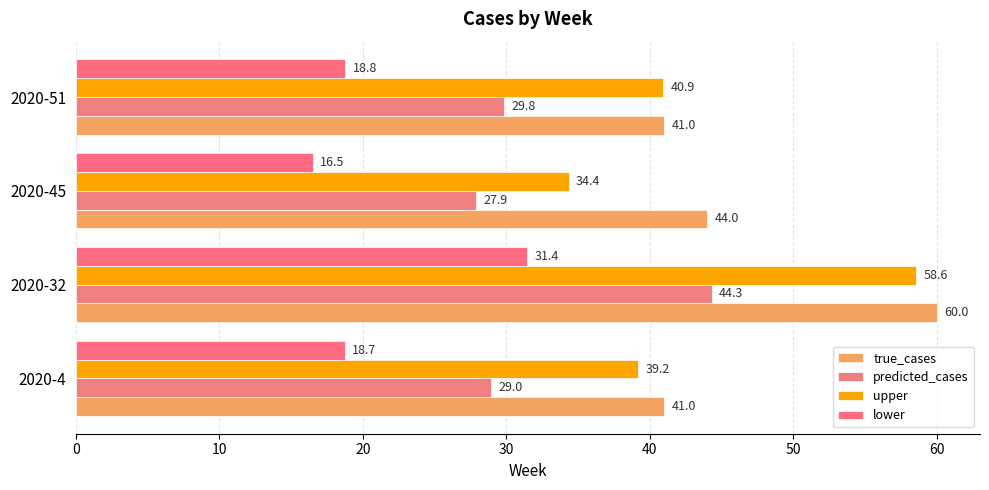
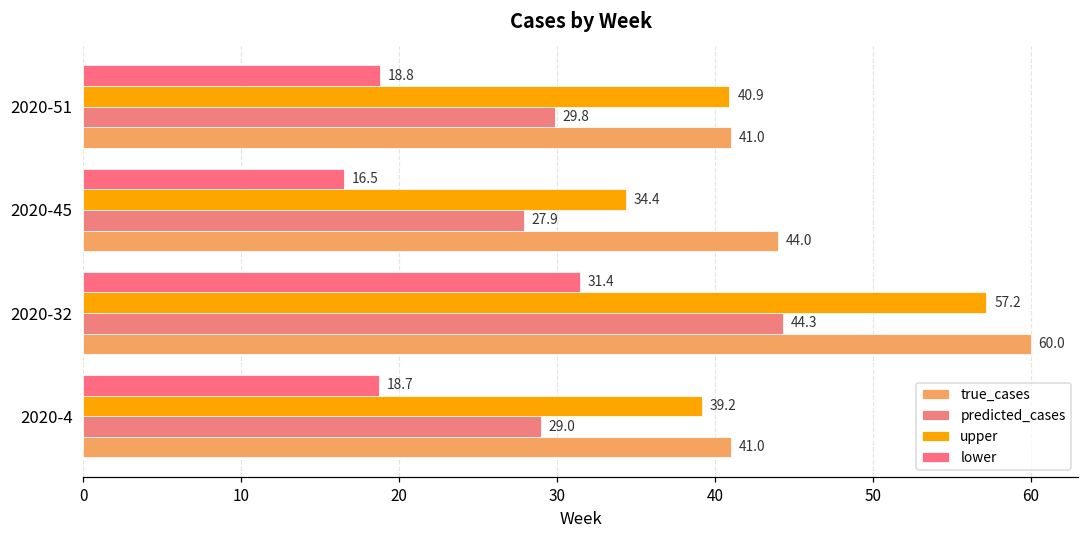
  {
    "upper": {
      "2020-51": 40.9,
      "2020-45": 34.4,
-     "2020-32": 58.6,
+     "2020-32": 57.2,
      "2020-4": 39.2
    }
  }
